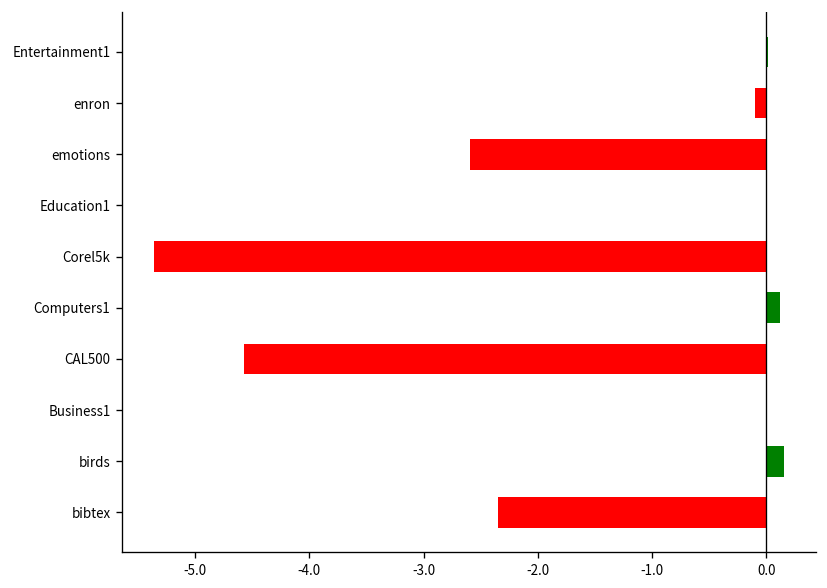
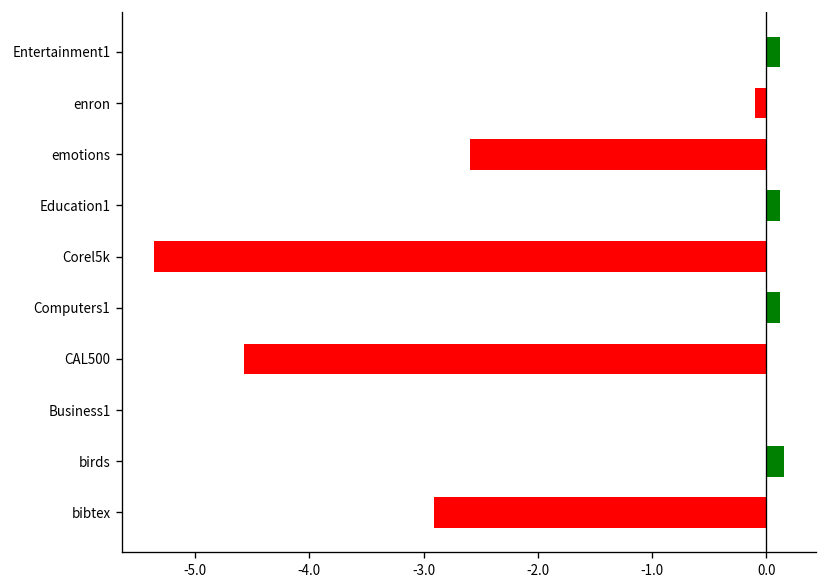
  {
-   "Entertainment1": 0.0,
+   "Entertainment1": 0.1,
    "enron": -0.1,
    "emotions": -2.6,
-   "Education1": 0.0,
+   "Education1": 0.1,
    "Corel5k": -5.4,
    "Computers1": 0.1,
    "CAL500": -4.6,
    "birds": 0.2,
-   "bibtex": -2.4
+   "bibtex": -2.9
  }
